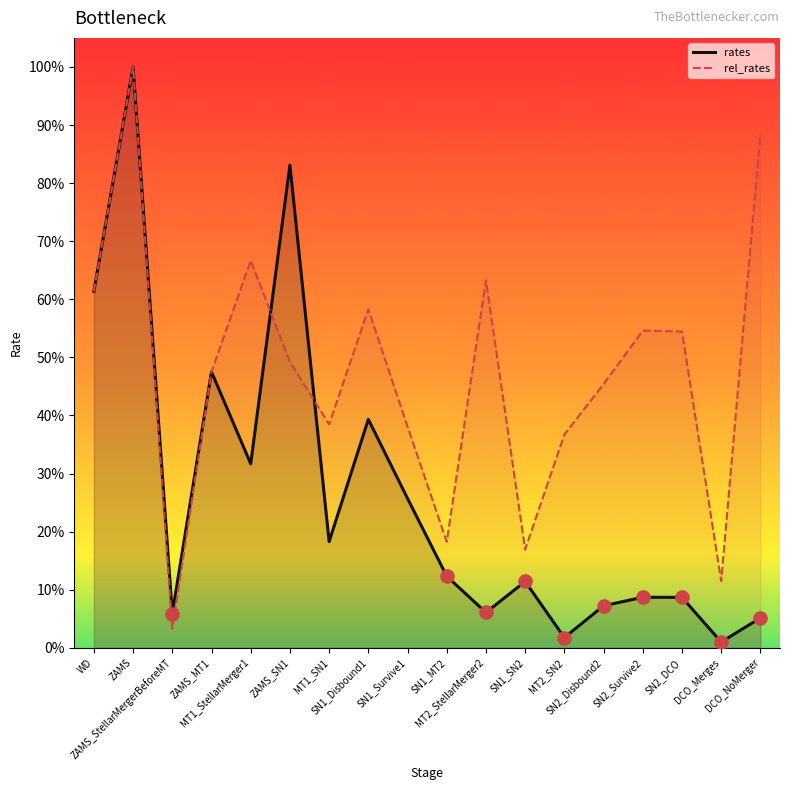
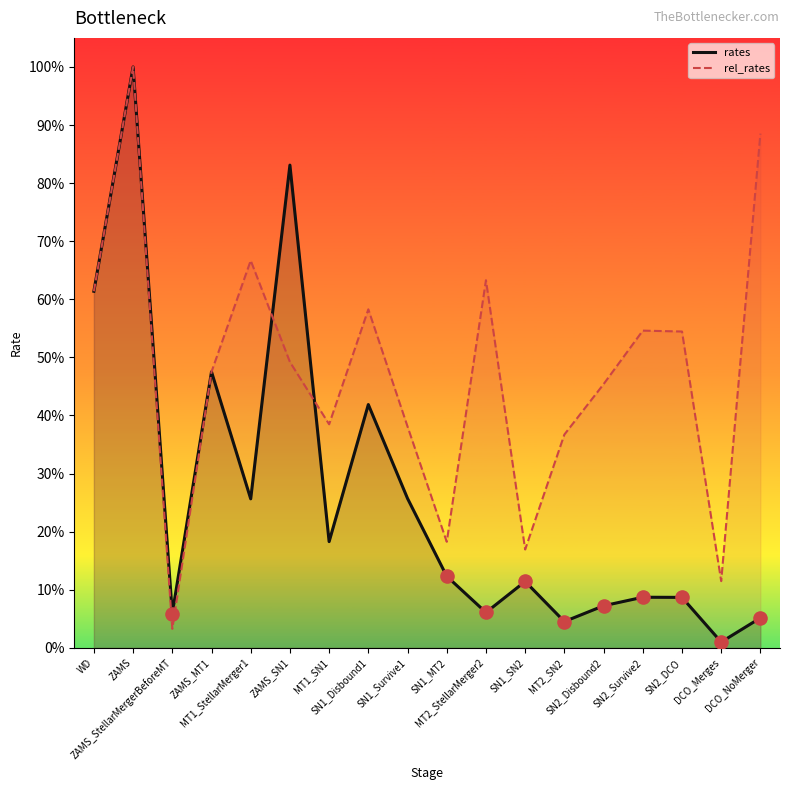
  {
    "rates": {
-     "MT1_StellarMerger1": "32%",
+     "MT1_StellarMerger1": "26%",
      "ZAMS_SN1": "83%",
      "MT1_SN1": "18%",
-     "SN1_Disbound1": "39%",
+     "SN1_Disbound1": "42%",
      "SN1_Survive1": "26%",
-     "MT2_SN2": "2%"
+     "MT2_SN2": "5%"
    }
  }
